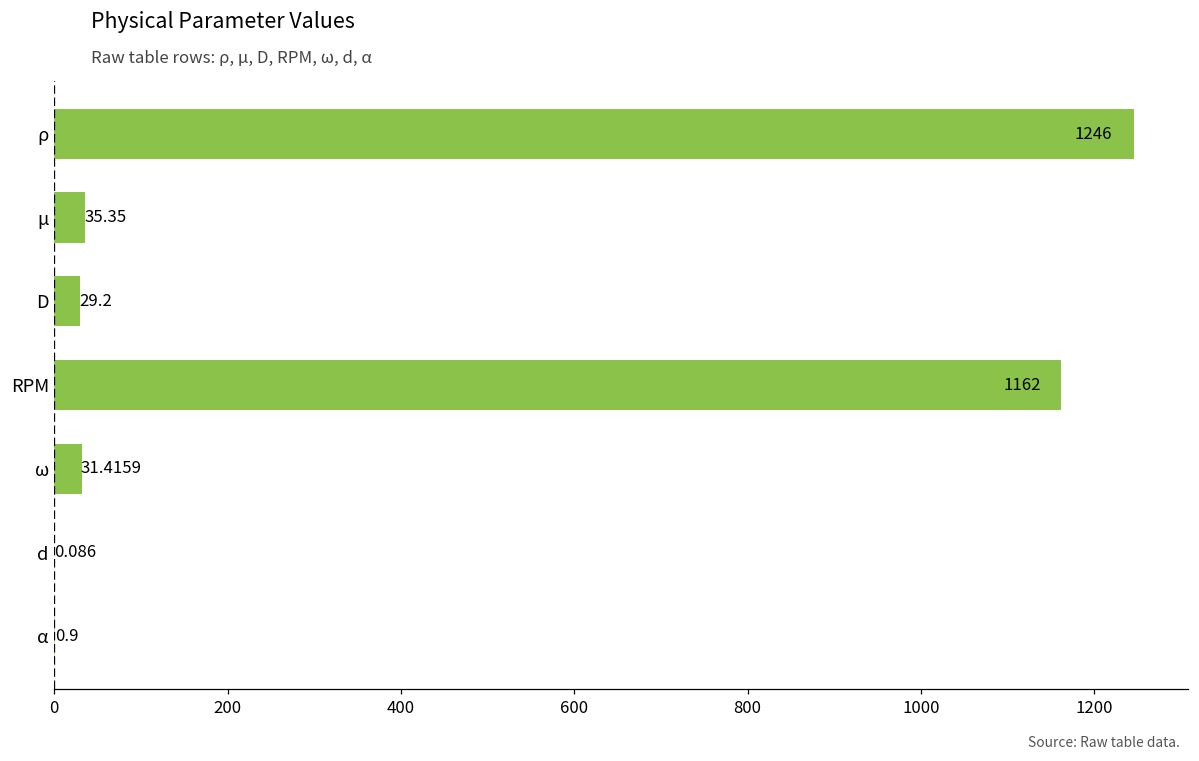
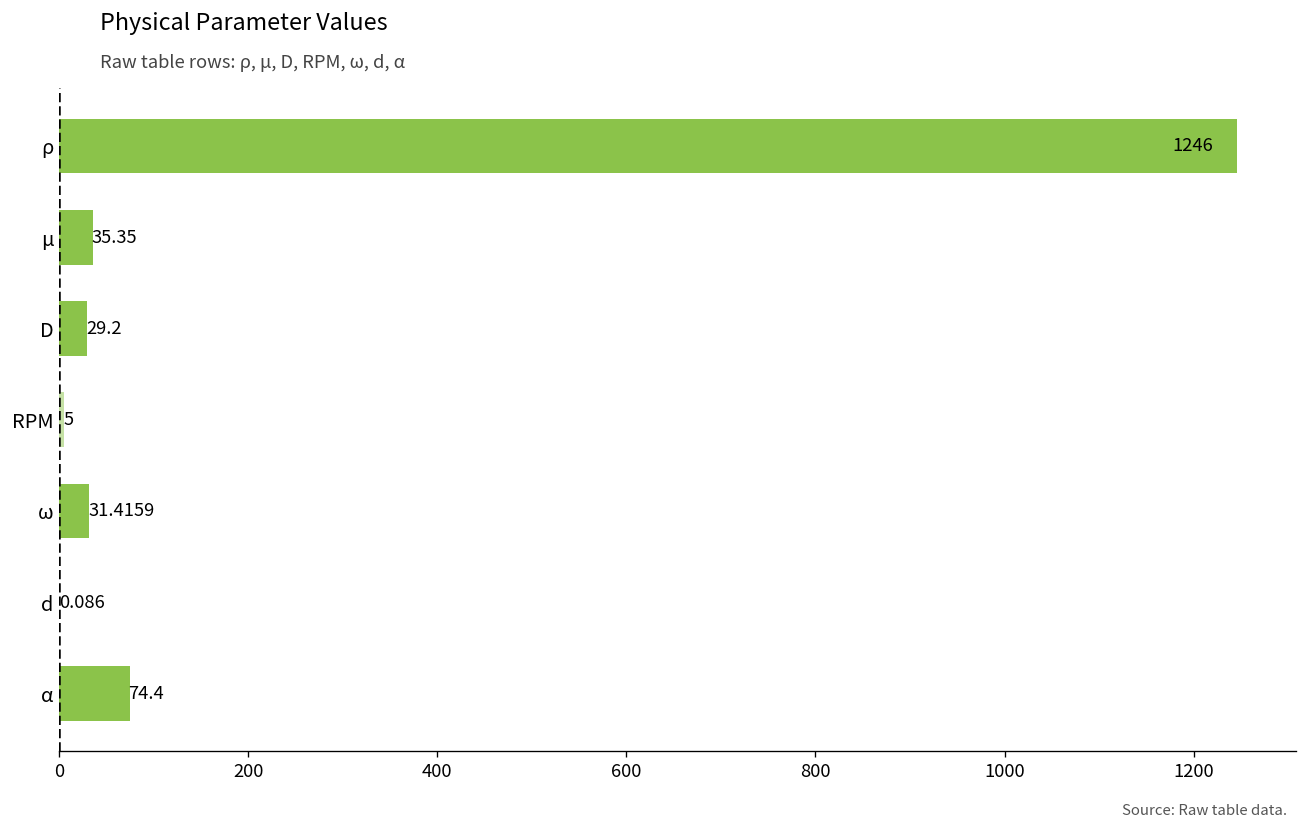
  {
    "ρ": 1246,
    "μ": 35.35,
    "D": 29.2,
-   "RPM": 1162,
+   "RPM": 5,
    "ω": 31.4159,
    "d": 0.086,
-   "α": 0.9
+   "α": 74.4
  }
